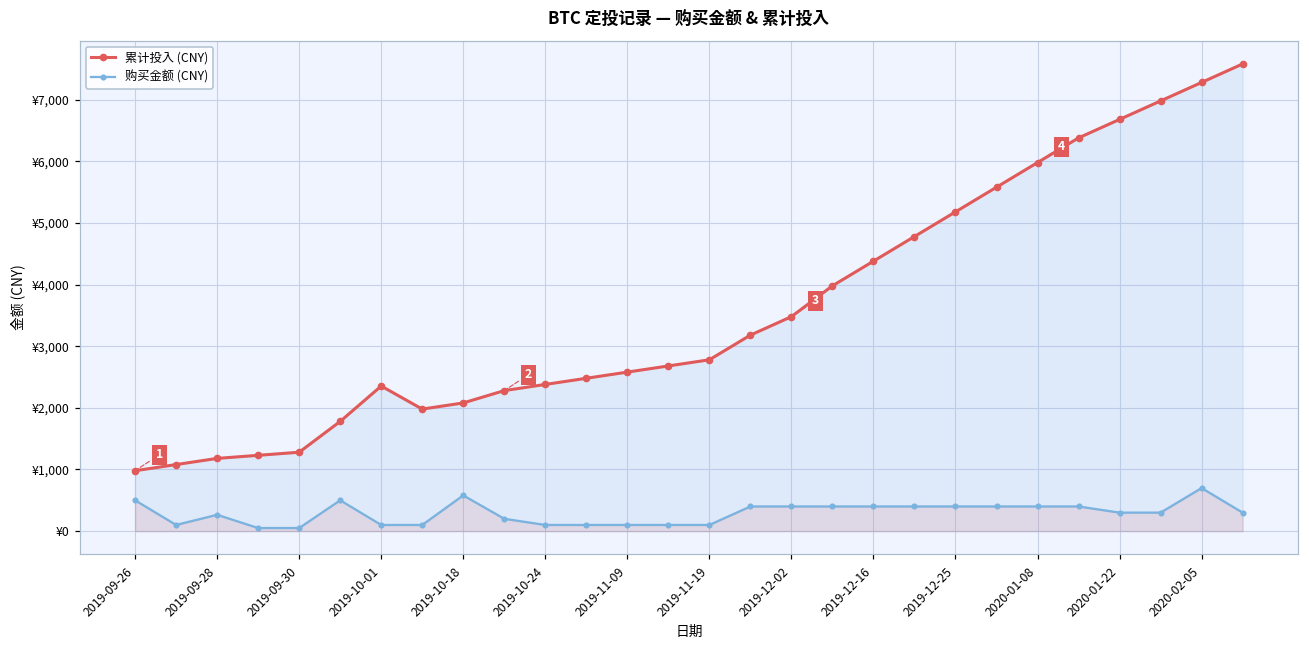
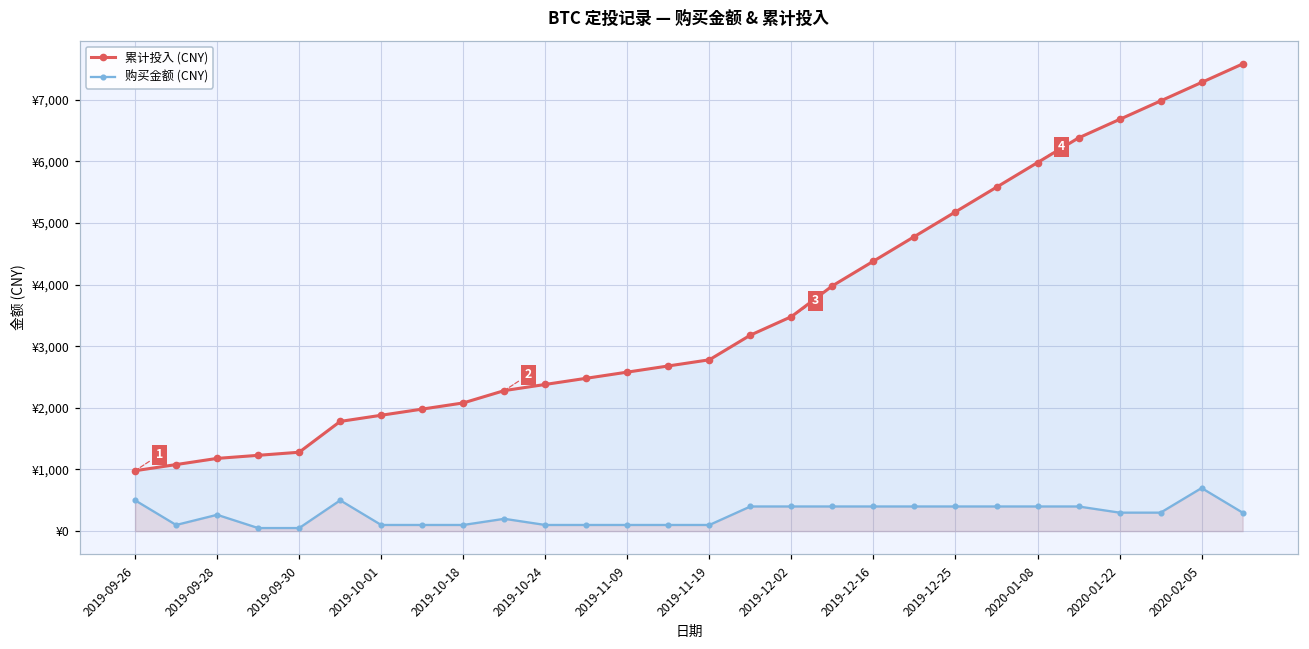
  {
    "累计投入 (CNY)": {
      "2019-09-28": "¥1,200",
      "2019-09-30": "¥1,300",
-     "2019-10-01": "¥2,400",
+     "2019-10-01": "¥1,900",
      "2019-10-18": "¥2,100",
      "2019-10-24": "¥2,400",
      "2019-11-09": "¥2,600",
      "2019-11-19": "¥2,800",
      "2019-12-02": "¥3,500",
      "2019-12-16": "¥4,400",
      "2019-12-25": "¥5,200",
      "2020-01-08": "¥6,000",
      "2020-01-22": "¥6,700",
      "2020-02-05": "¥7,300"
    },
    "购买金额 (CNY)": {
      "2019-09-26": "¥500",
      "2019-09-28": "¥300",
      "2019-09-30": "¥100",
      "2019-10-01": "¥100",
-     "2019-10-18": "¥600",
+     "2019-10-18": "¥100",
      "2019-10-24": "¥100",
      "2019-11-09": "¥100",
      "2019-11-19": "¥100",
      "2019-12-02": "¥400",
      "2019-12-16": "¥400",
      "2019-12-25": "¥400",
      "2020-01-08": "¥400",
      "2020-01-22": "¥300",
      "2020-02-05": "¥700"
    }
  }
